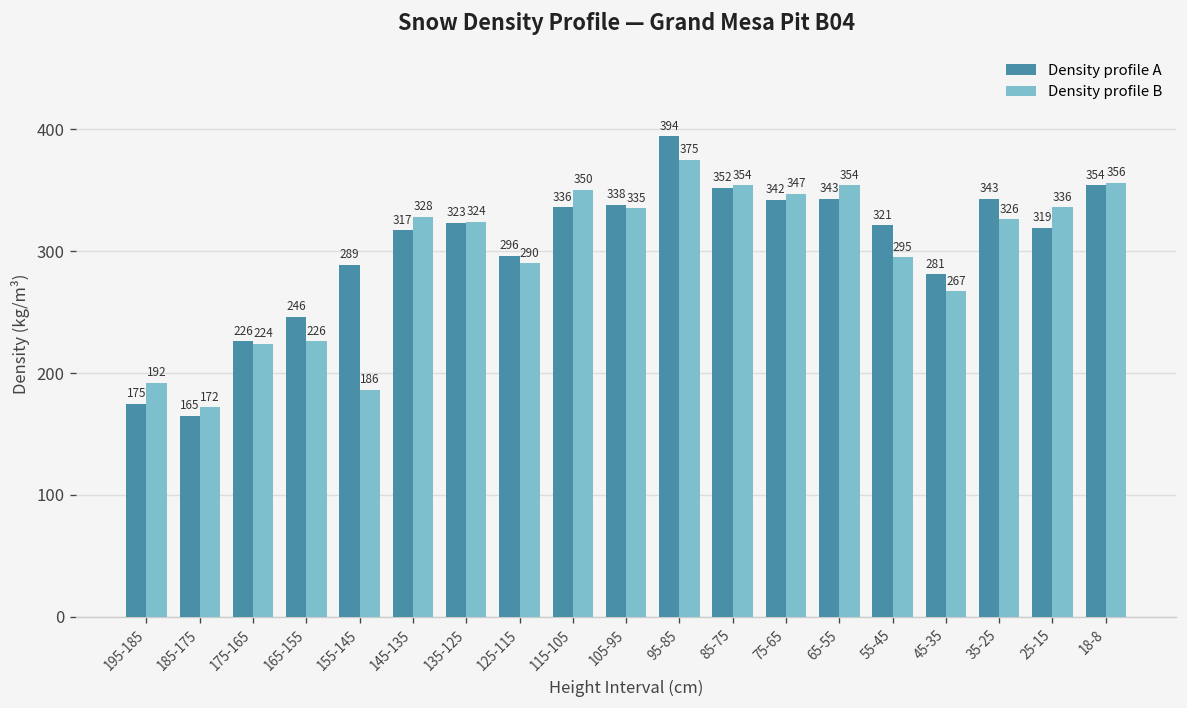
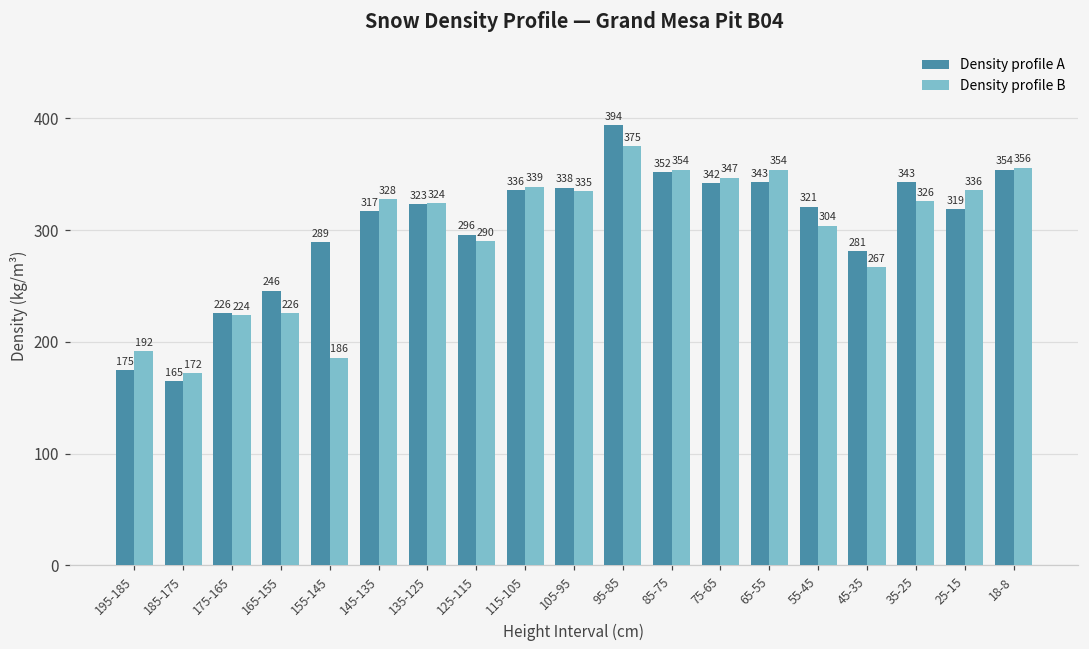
  {
    "Density profile A": {
      "195-185": 175,
      "185-175": 165,
      "175-165": 226,
      "165-155": 246,
      "155-145": 289,
      "145-135": 317,
      "135-125": 323,
      "125-115": 296,
      "115-105": 336,
      "105-95": 338,
      "95-85": 394,
      "85-75": 352,
      "75-65": 342,
      "65-55": 343,
      "55-45": 321,
      "45-35": 281,
      "35-25": 343,
      "25-15": 319,
      "18-8": 354
    },
    "Density profile B": {
      "195-185": 192,
      "185-175": 172,
      "175-165": 224,
      "165-155": 226,
      "155-145": 186,
      "145-135": 328,
      "135-125": 324,
      "125-115": 290,
-     "115-105": 350,
+     "115-105": 339,
      "105-95": 335,
      "95-85": 375,
      "85-75": 354,
      "75-65": 347,
      "65-55": 354,
-     "55-45": 295,
+     "55-45": 304,
      "45-35": 267,
      "35-25": 326,
      "25-15": 336,
      "18-8": 356
    }
  }
